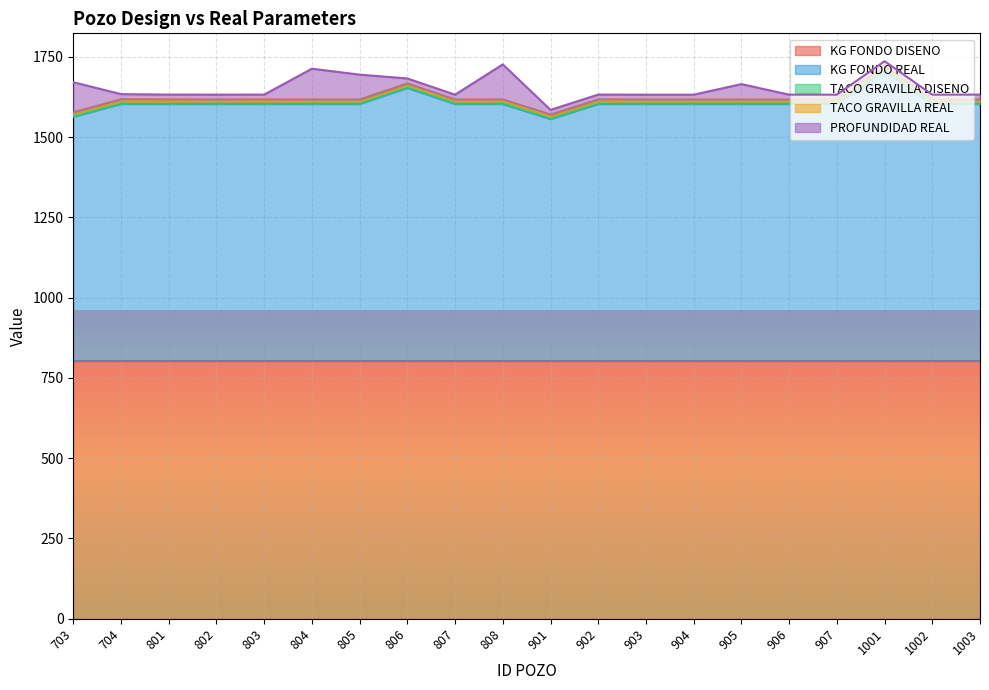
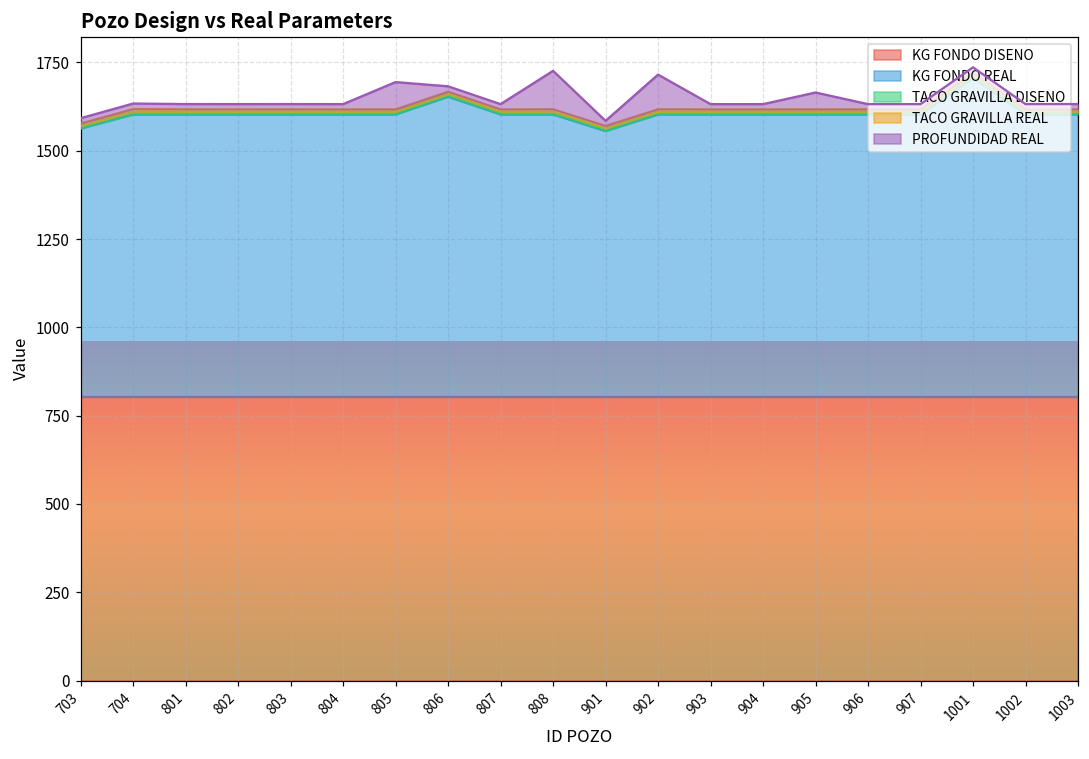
  {
    "KG FONDO DISENO": {
      "703": 800,
      "704": 800,
      "801": 800,
      "802": 800,
      "803": 800,
      "804": 800,
      "805": 800,
      "806": 800,
      "807": 800,
      "808": 800,
      "901": 800,
      "902": 800,
      "903": 800,
      "904": 800,
      "905": 800,
      "906": 800,
      "907": 800,
      "1001": 800,
      "1002": 800,
      "1003": 800
    },
    "PROFUNDIDAD REAL": {
-     "703": 90,
+     "703": 20,
      "704": 20,
      "801": 20,
      "802": 20,
      "803": 20,
-     "804": 100,
+     "804": 20,
      "805": 80,
      "806": 20,
      "807": 20,
      "808": 110,
      "901": 10,
-     "902": 20,
+     "902": 100,
      "903": 20,
      "904": 20,
      "905": 50,
      "906": 20,
      "1003": 20
    }
  }
